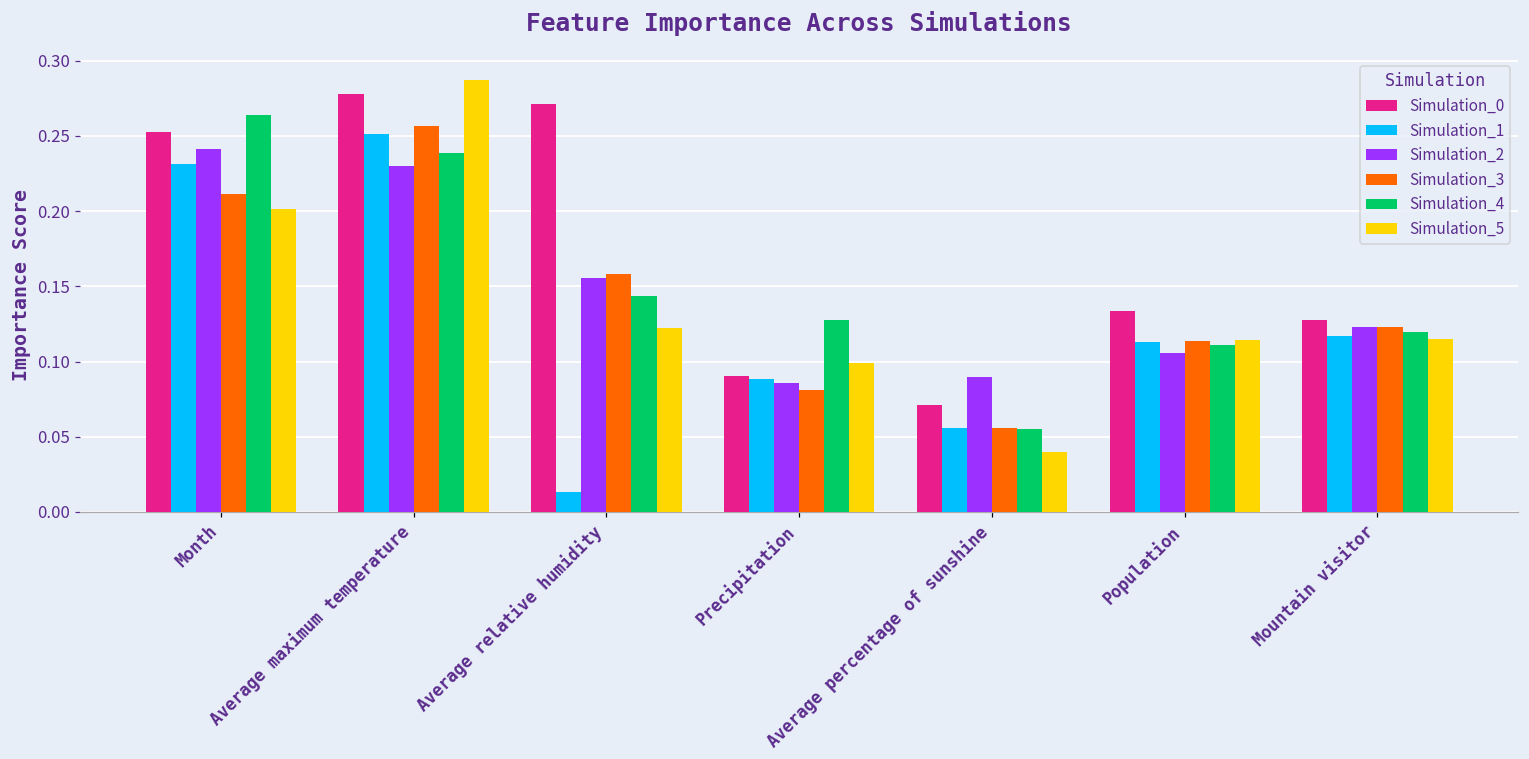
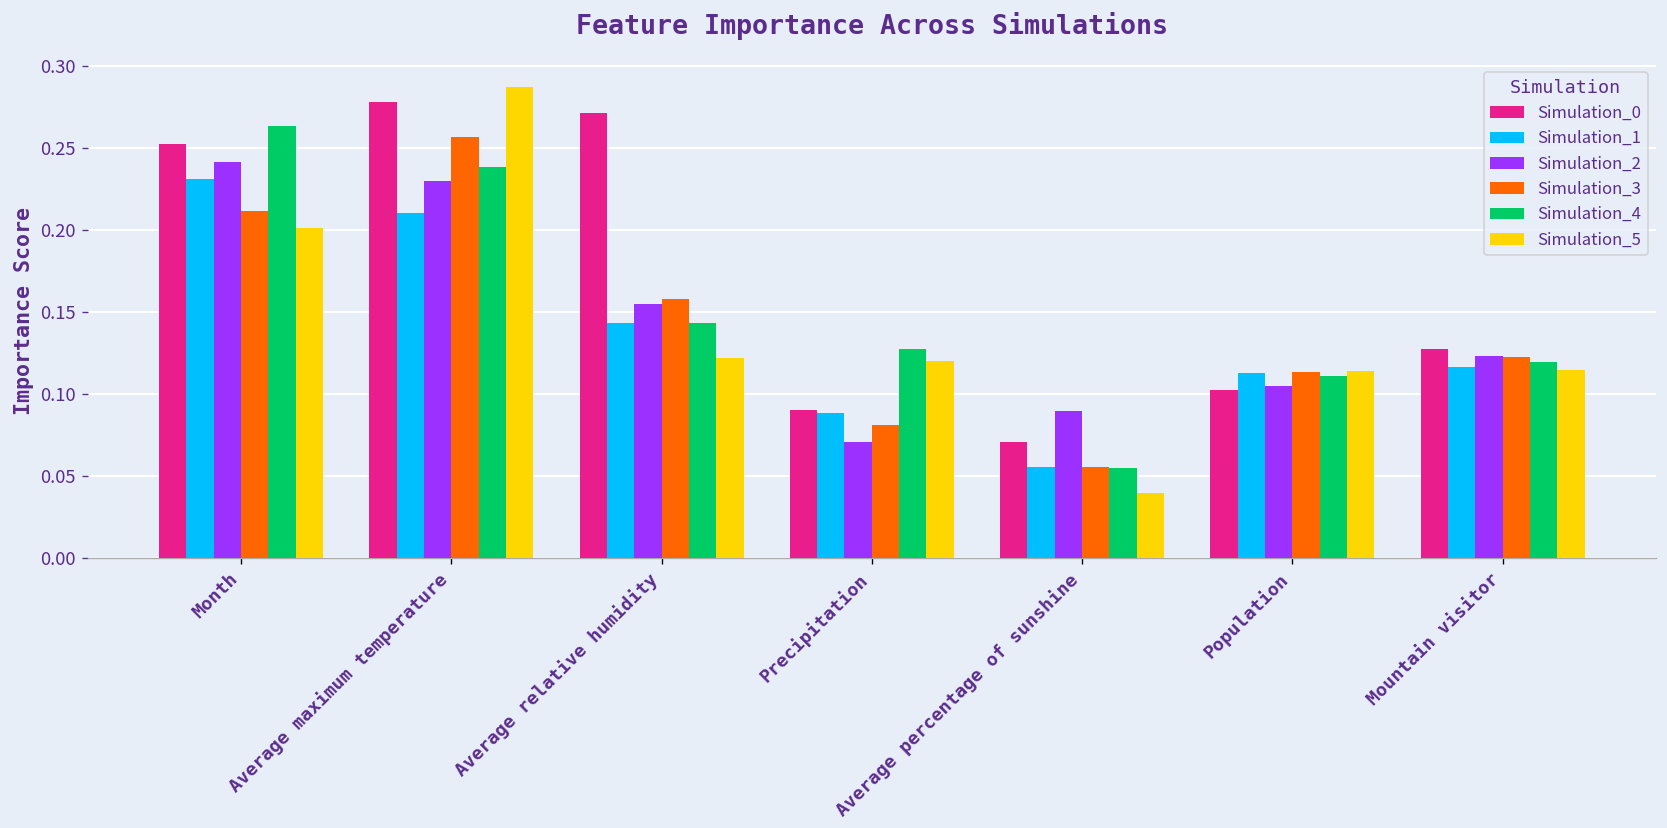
  {
    "Simulation_0": {
      "Month": 0.252,
      "Average maximum temperature": 0.278,
      "Average relative humidity": 0.271,
      "Precipitation": 0.090,
      "Average percentage of sunshine": 0.071,
-     "Population": 0.133,
+     "Population": 0.103,
      "Mountain visitor": 0.128
    },
    "Simulation_1": {
      "Month": 0.231,
-     "Average maximum temperature": 0.252,
-     "Average relative humidity": 0.013,
+     "Average maximum temperature": 0.210,
+     "Average relative humidity": 0.143,
      "Precipitation": 0.088,
      "Average percentage of sunshine": 0.056,
      "Population": 0.113,
      "Mountain visitor": 0.117
    },
    "Simulation_2": {
      "Month": 0.241,
      "Average maximum temperature": 0.230,
      "Average relative humidity": 0.155,
-     "Precipitation": 0.086,
+     "Precipitation": 0.071,
      "Average percentage of sunshine": 0.090,
      "Population": 0.105,
      "Mountain visitor": 0.123
    },
    "Simulation_3": {
      "Month": 0.212,
      "Average maximum temperature": 0.257,
      "Average relative humidity": 0.158,
      "Precipitation": 0.081,
      "Average percentage of sunshine": 0.055,
      "Population": 0.114,
      "Mountain visitor": 0.123
    },
    "Simulation_4": {
      "Month": 0.264,
      "Average maximum temperature": 0.239,
      "Average relative humidity": 0.144,
      "Precipitation": 0.128,
      "Average percentage of sunshine": 0.055,
      "Population": 0.111,
      "Mountain visitor": 0.120
    },
    "Simulation_5": {
      "Month": 0.201,
      "Average maximum temperature": 0.287,
      "Average relative humidity": 0.122,
-     "Precipitation": 0.099,
+     "Precipitation": 0.120,
      "Average percentage of sunshine": 0.040,
      "Population": 0.114,
      "Mountain visitor": 0.115
    }
  }
